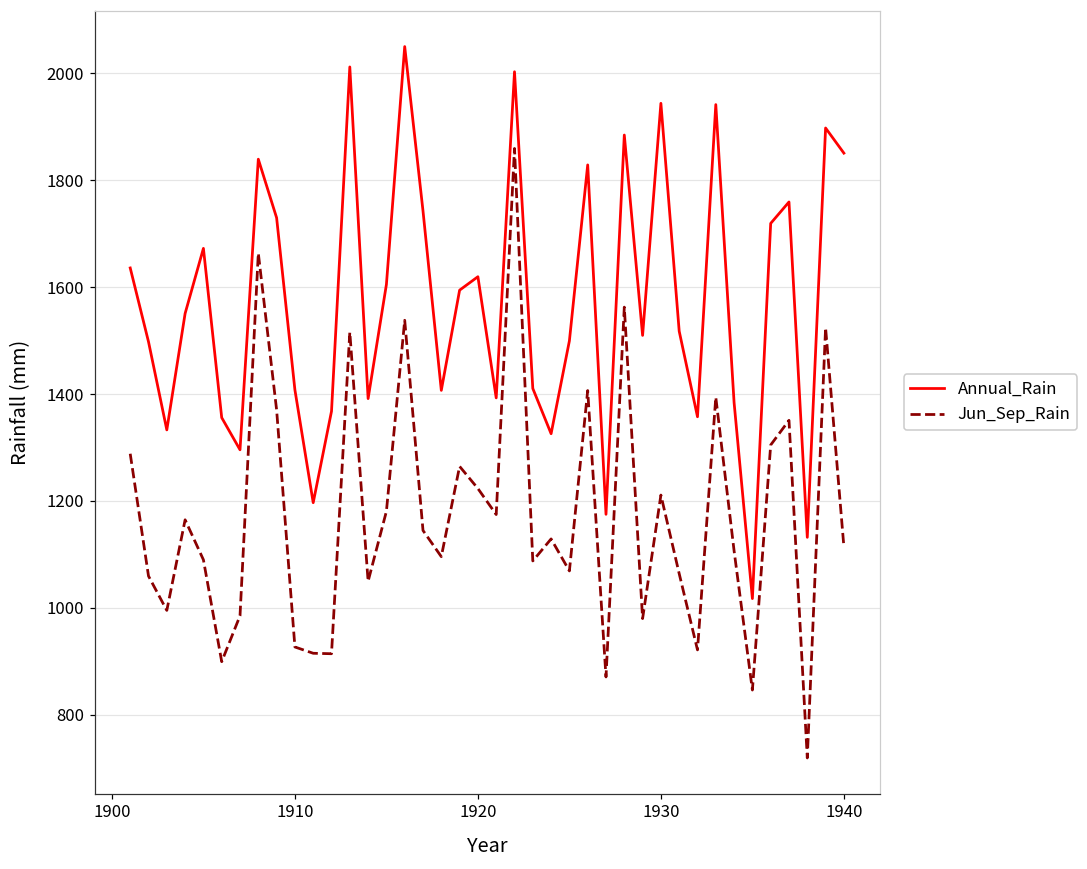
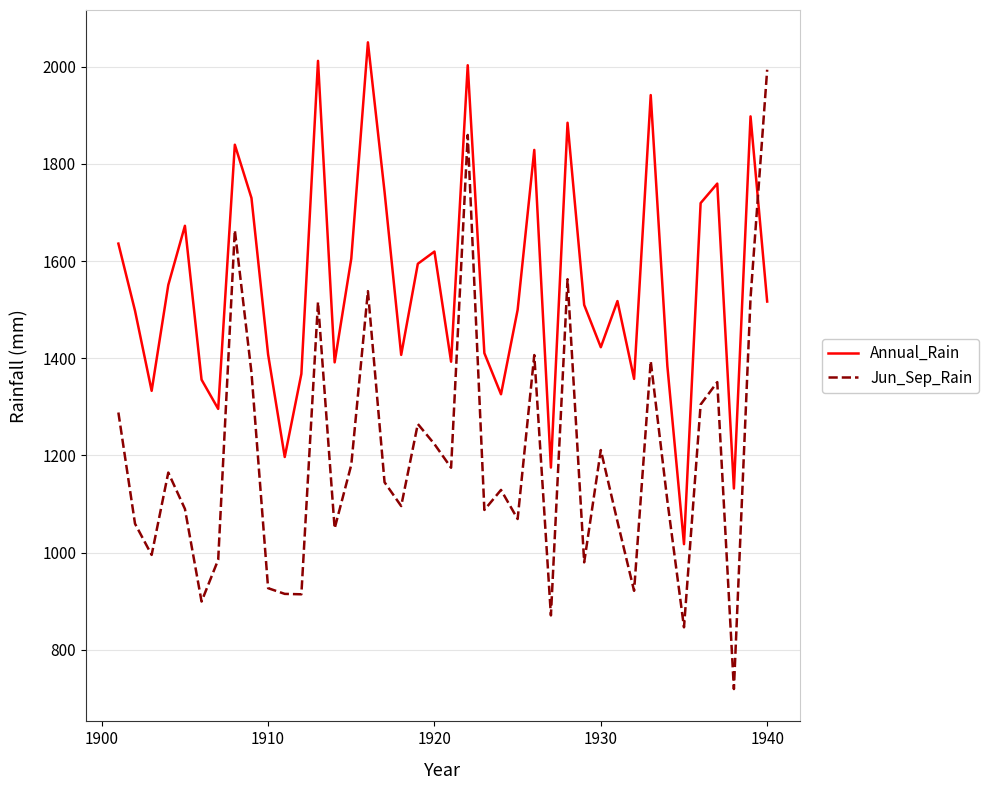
  {
    "Annual_Rain": {
      "1910": 1410,
      "1920": 1620,
-     "1930": 1940,
-     "1940": 1850
+     "1930": 1420,
+     "1940": 1520
    },
    "Jun_Sep_Rain": {
      "1910": 930,
      "1920": 1220,
      "1930": 1210,
-     "1940": 1110
+     "1940": 1990
    }
  }
